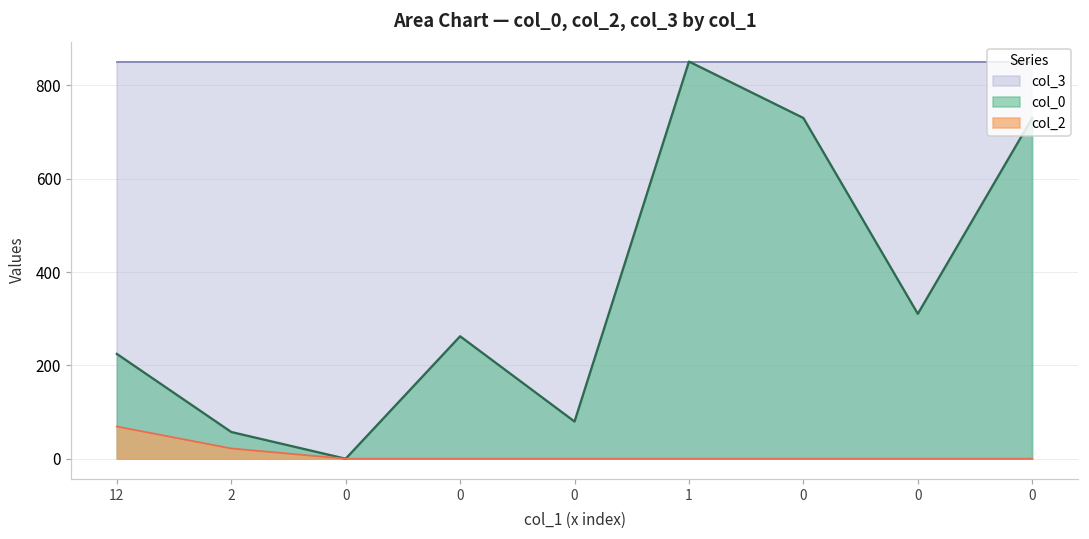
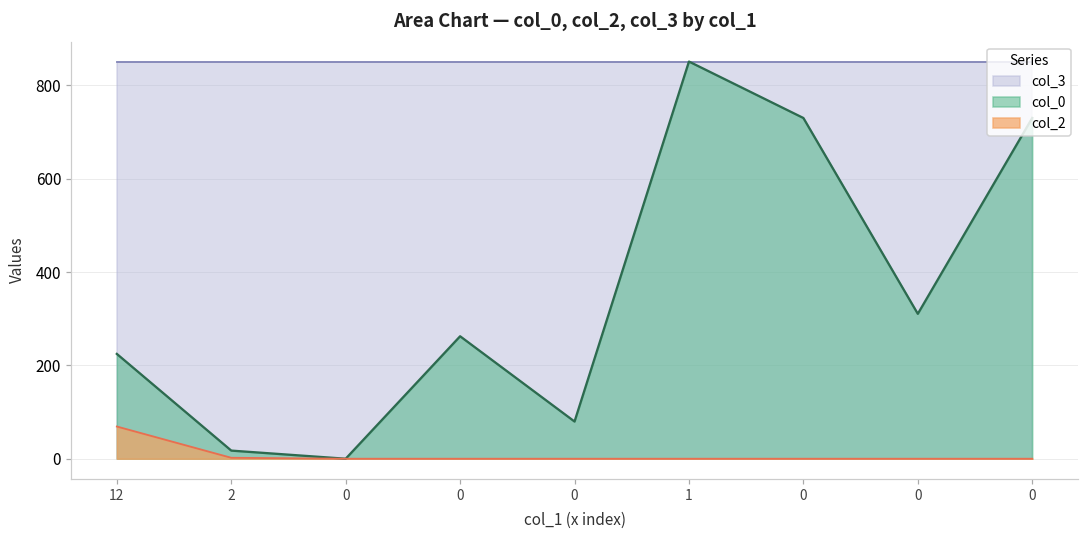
  {
    "col_3": {
      "12": 850,
      "2": 850
    },
    "col_0": {
      "12": 220,
-     "2": 60
+     "2": 20
    },
    "col_2": {
      "12": 70,
-     "2": 20,
+     "2": 0,
      "1": 0
    }
  }
